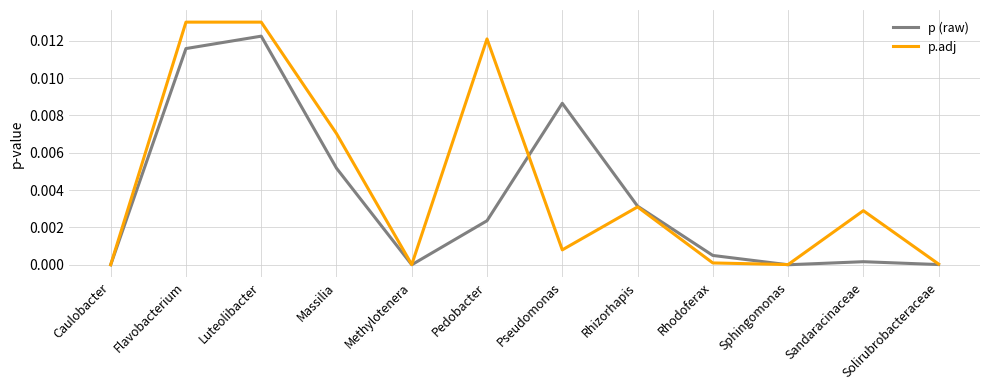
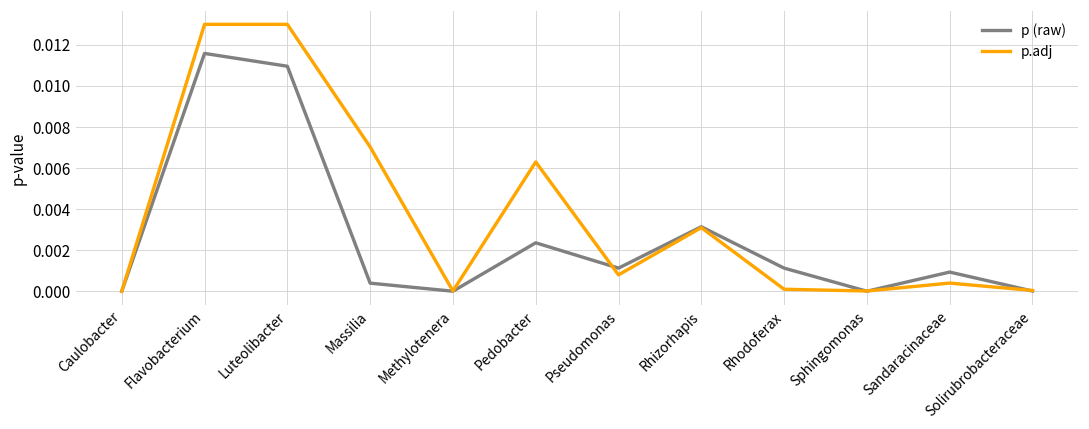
  {
    "p (raw)": {
      "Flavobacterium": 0.0116,
-     "Luteolibacter": 0.0122,
-     "Massilia": 0.0052,
+     "Luteolibacter": 0.0110,
+     "Massilia": 0.0004,
      "Pedobacter": 0.0024,
-     "Pseudomonas": 0.0087,
-     "Rhodoferax": 0.0005,
-     "Sandaracinaceae": 0.0002
+     "Pseudomonas": 0.0011,
+     "Rhodoferax": 0.0011,
+     "Sandaracinaceae": 0.0009
    },
    "p.adj": {
      "Flavobacterium": 0.0130,
      "Luteolibacter": 0.0130,
      "Massilia": 0.0070,
-     "Pedobacter": 0.0121,
+     "Pedobacter": 0.0063,
      "Pseudomonas": 0.0008,
      "Rhodoferax": 0.0001,
-     "Sandaracinaceae": 0.0029
+     "Sandaracinaceae": 0.0004
    }
  }
